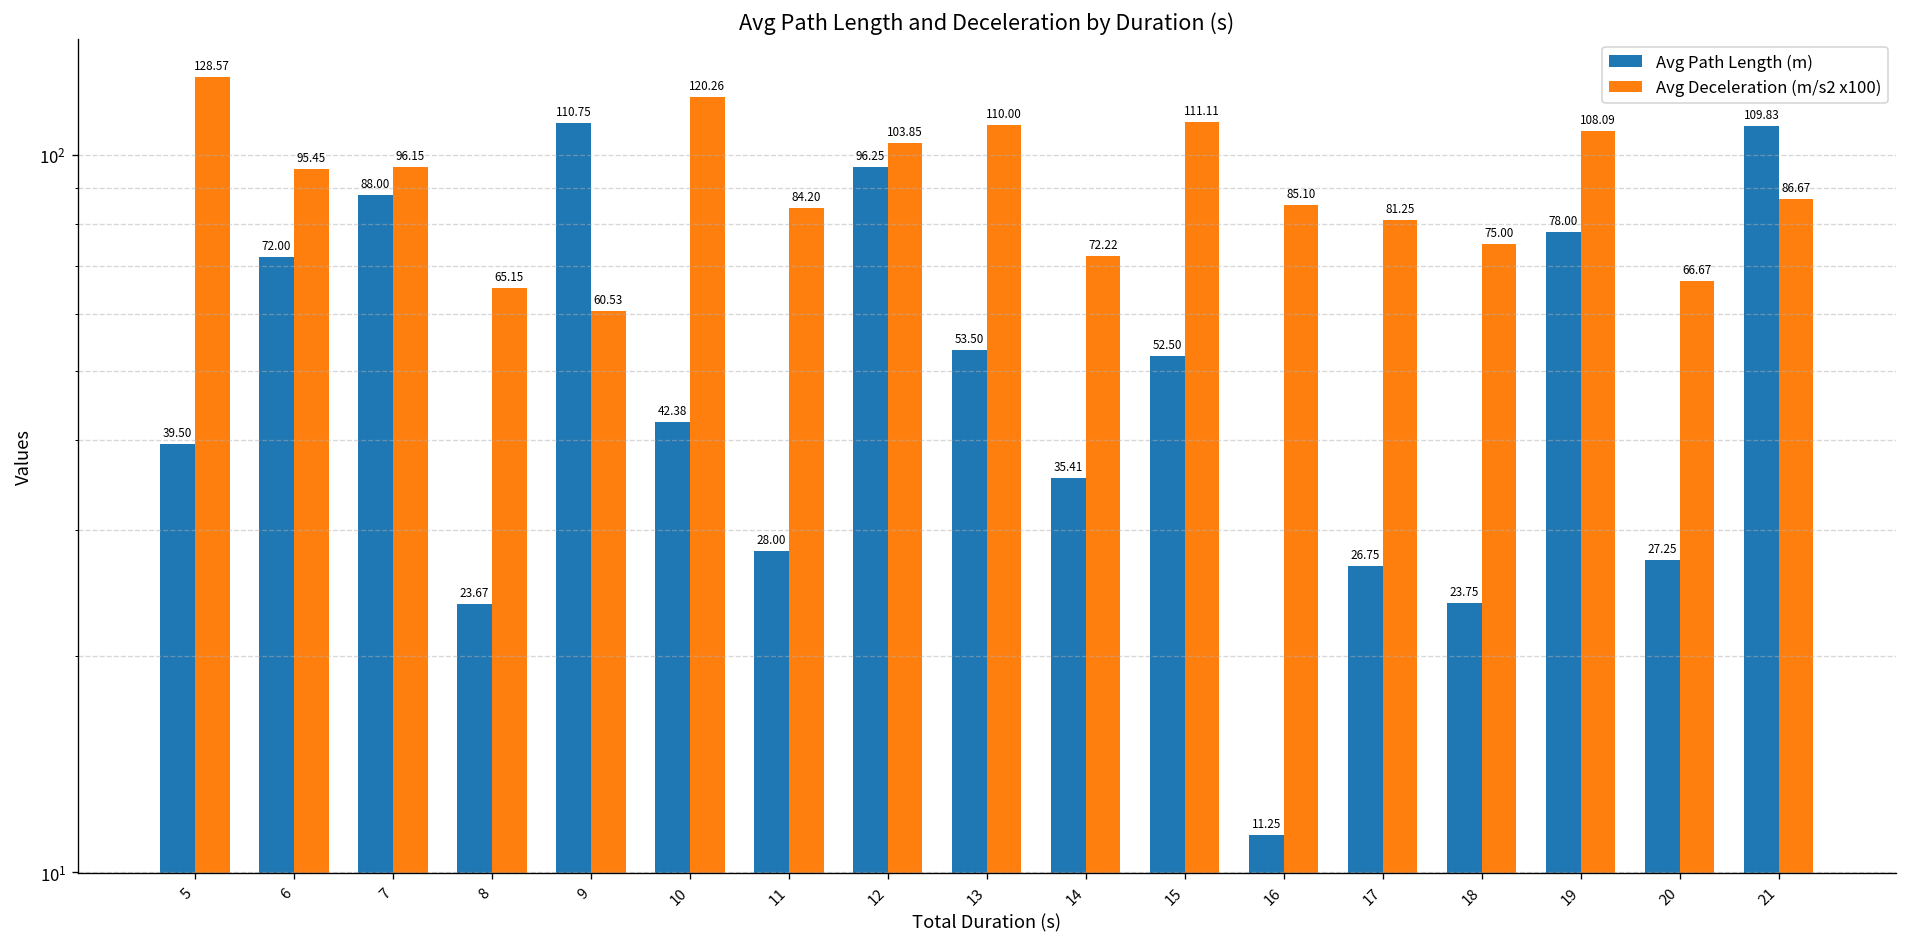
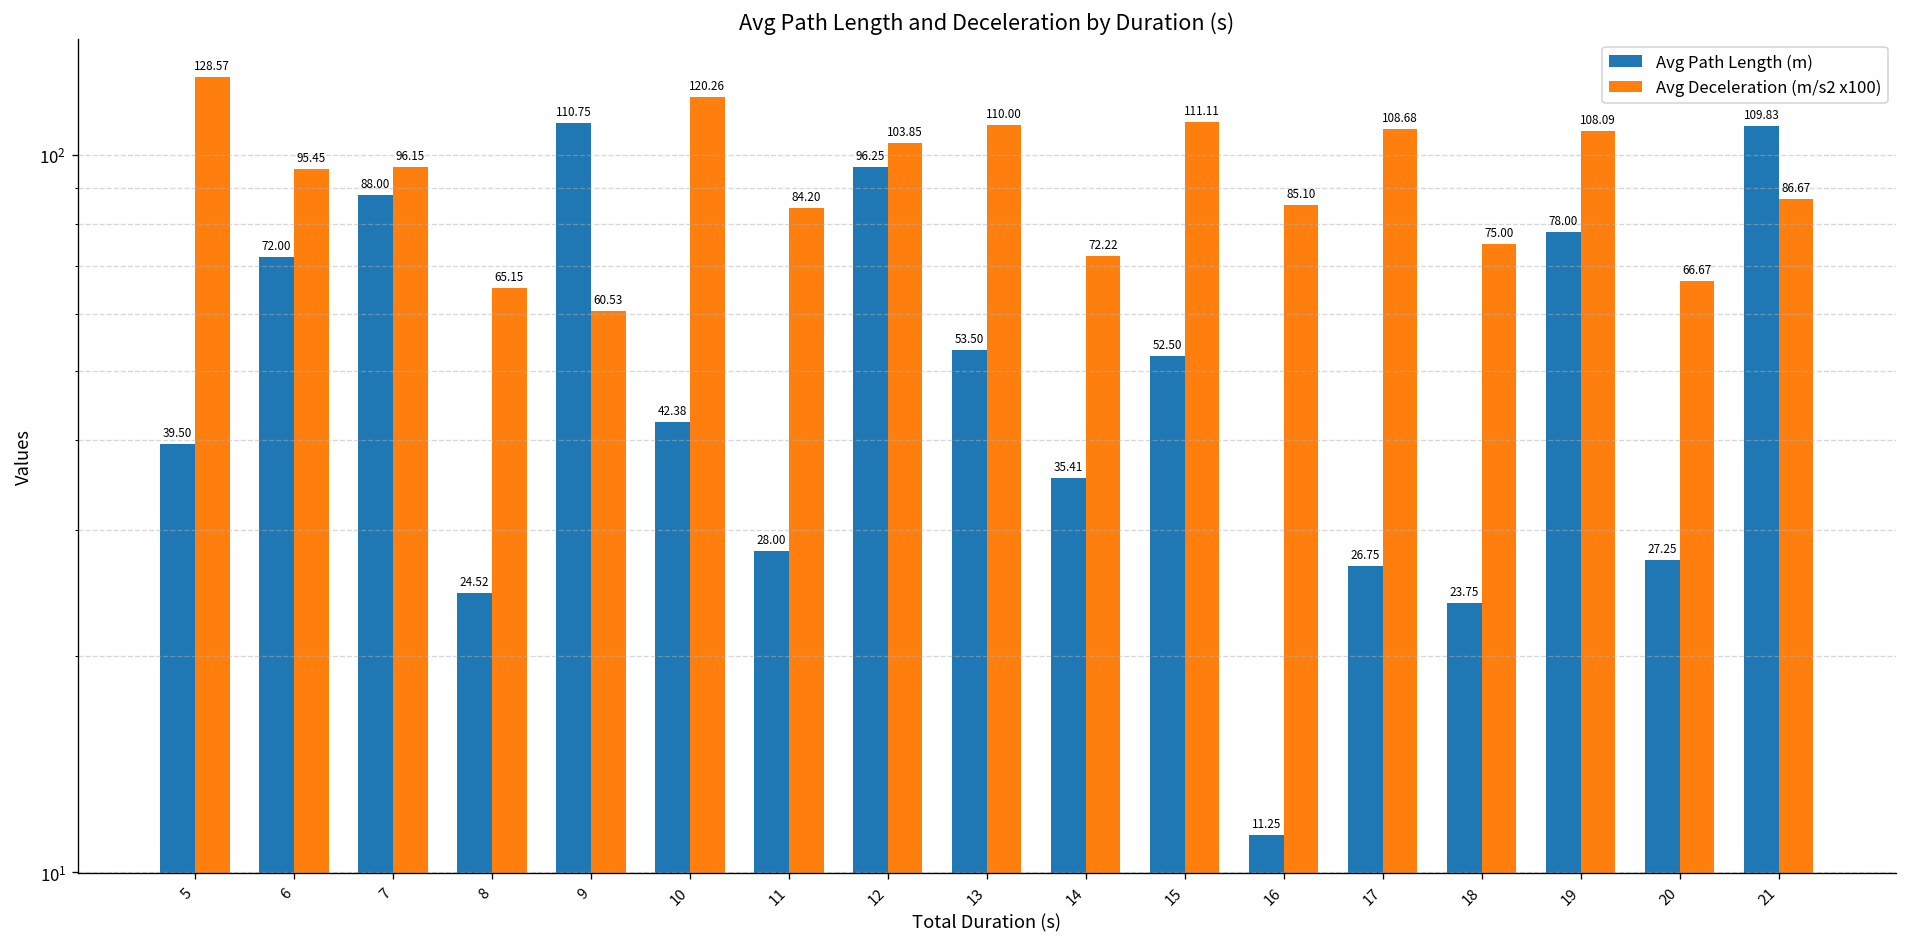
  {
    "Avg Path Length (m)": {
      "5": 39.50,
      "6": 72.00,
      "7": 88.00,
-     "8": 23.67,
+     "8": 24.52,
      "9": 110.75,
      "10": 42.38,
      "11": 28.00,
      "12": 96.25,
      "13": 53.50,
      "14": 35.41,
      "15": 52.50,
      "16": 11.25,
      "17": 26.75,
      "18": 23.75,
      "19": 78.00,
      "20": 27.25,
      "21": 109.83
    },
    "Avg Deceleration (m/s2 x100)": {
      "5": 128.57,
      "6": 95.45,
      "7": 96.15,
      "8": 65.15,
      "9": 60.53,
      "10": 120.26,
      "11": 84.20,
      "12": 103.85,
      "13": 110.00,
      "14": 72.22,
      "15": 111.11,
      "16": 85.10,
-     "17": 81.25,
+     "17": 108.68,
      "18": 75.00,
      "19": 108.09,
      "20": 66.67,
      "21": 86.67
    }
  }
